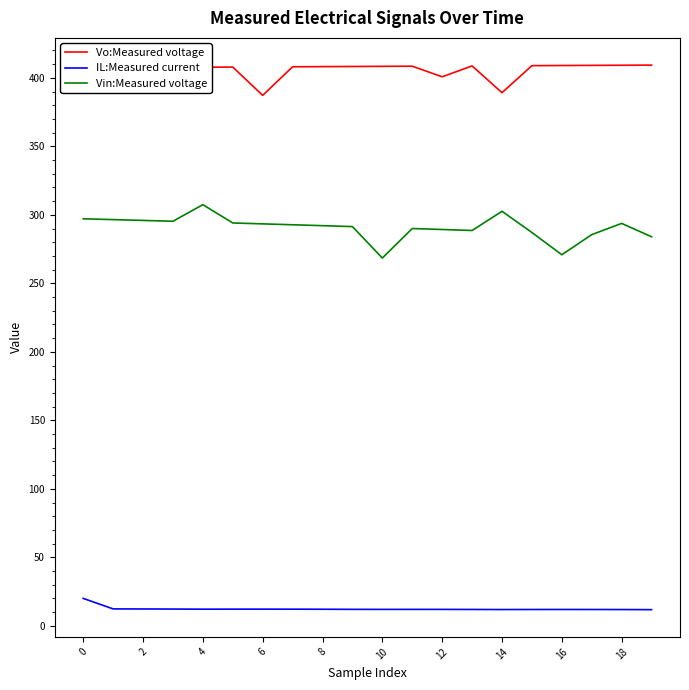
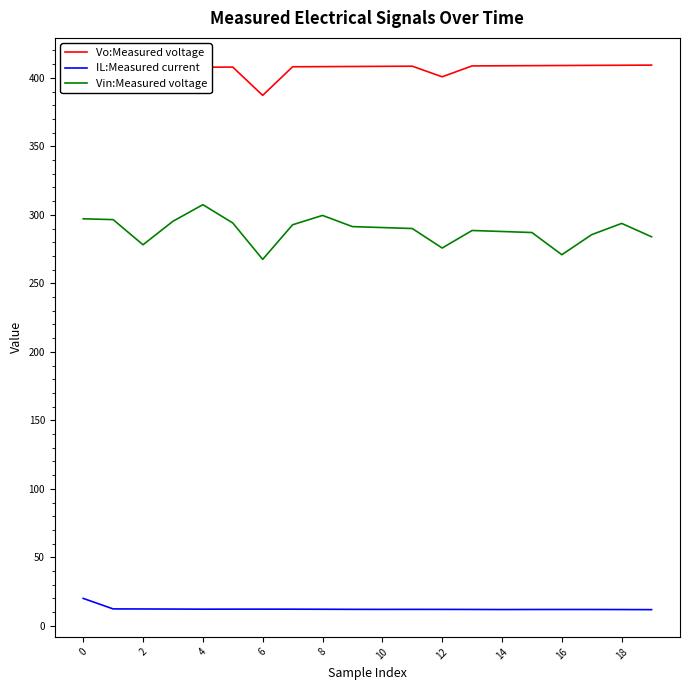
  {
    "Vo:Measured voltage": {
      "6": 387,
      "8": 408,
      "10": 408,
      "12": 401,
-     "14": 389,
+     "14": 409,
      "16": 409,
      "18": 409
    },
    "IL:Measured current": {
      "0": 20,
      "2": 12,
      "4": 12,
      "6": 12,
      "8": 12,
      "10": 12,
      "12": 12,
      "14": 12,
      "16": 12,
      "18": 12
    },
    "Vin:Measured voltage": {
      "0": 297,
-     "2": 296,
+     "2": 278,
      "4": 307,
-     "6": 293,
-     "8": 292,
-     "10": 268,
-     "12": 289,
-     "14": 303,
+     "6": 267,
+     "8": 300,
+     "10": 291,
+     "12": 276,
+     "14": 288,
      "16": 271,
      "18": 294
    }
  }
